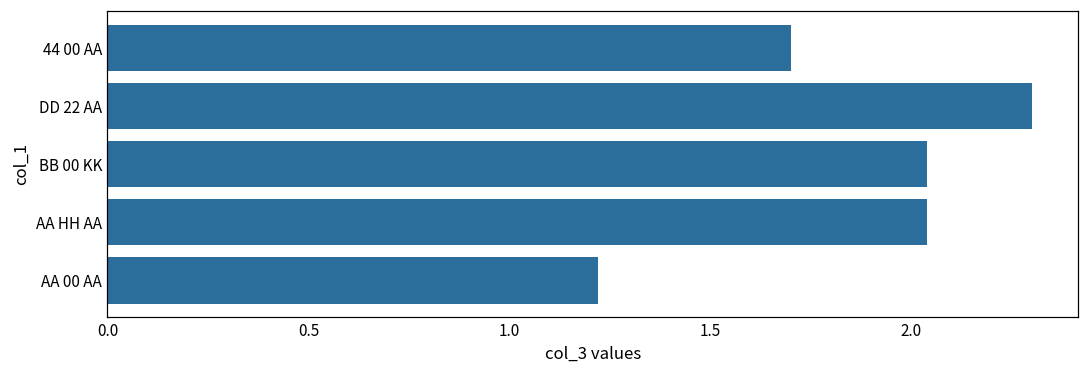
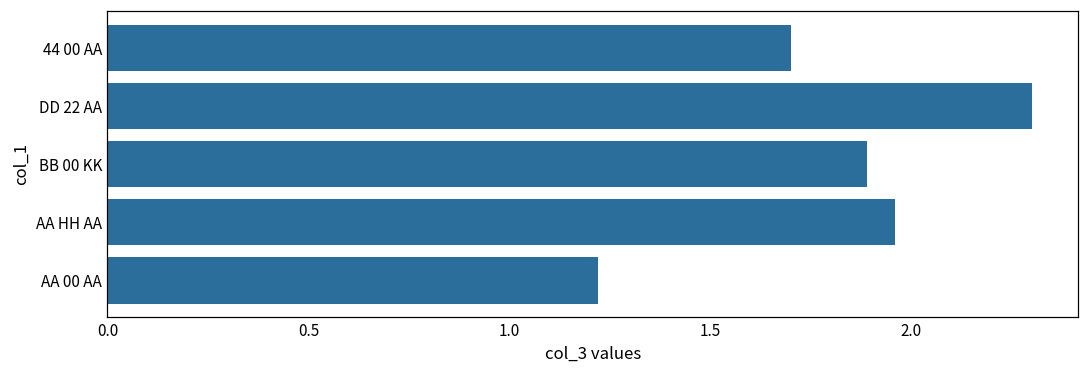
  {
    "44 00 AA": 1.70,
    "DD 22 AA": 2.30,
-   "BB 00 KK": 2.04,
-   "AA HH AA": 2.04,
+   "BB 00 KK": 1.89,
+   "AA HH AA": 1.96,
    "AA 00 AA": 1.22
  }
